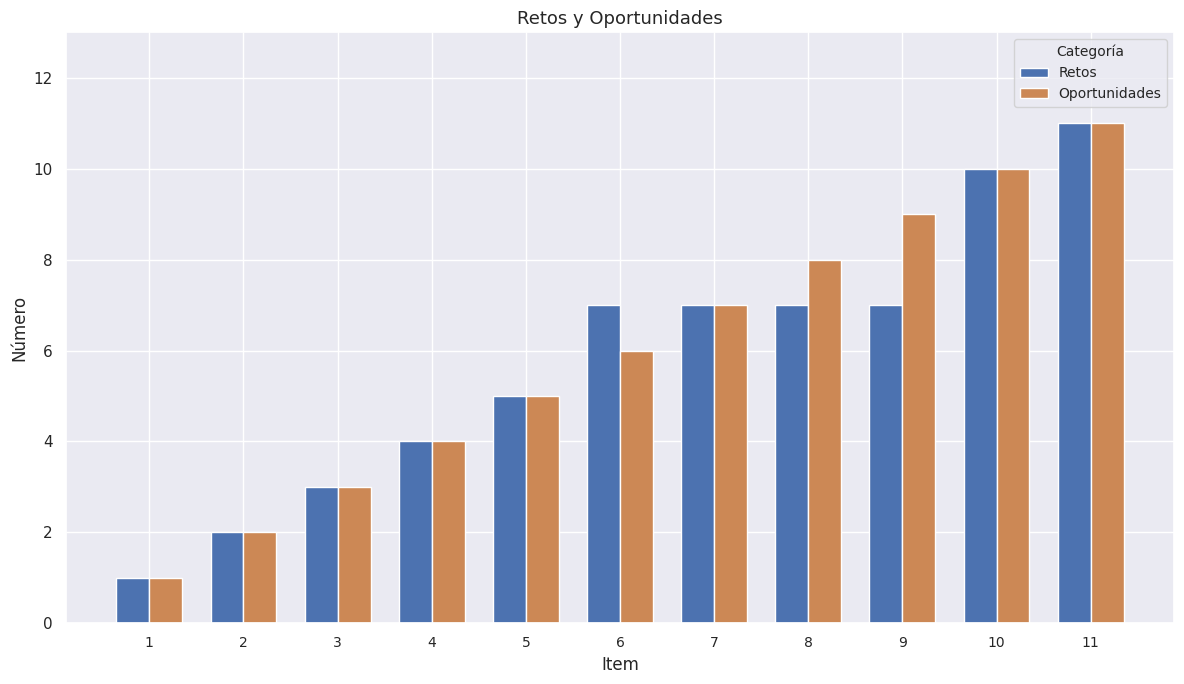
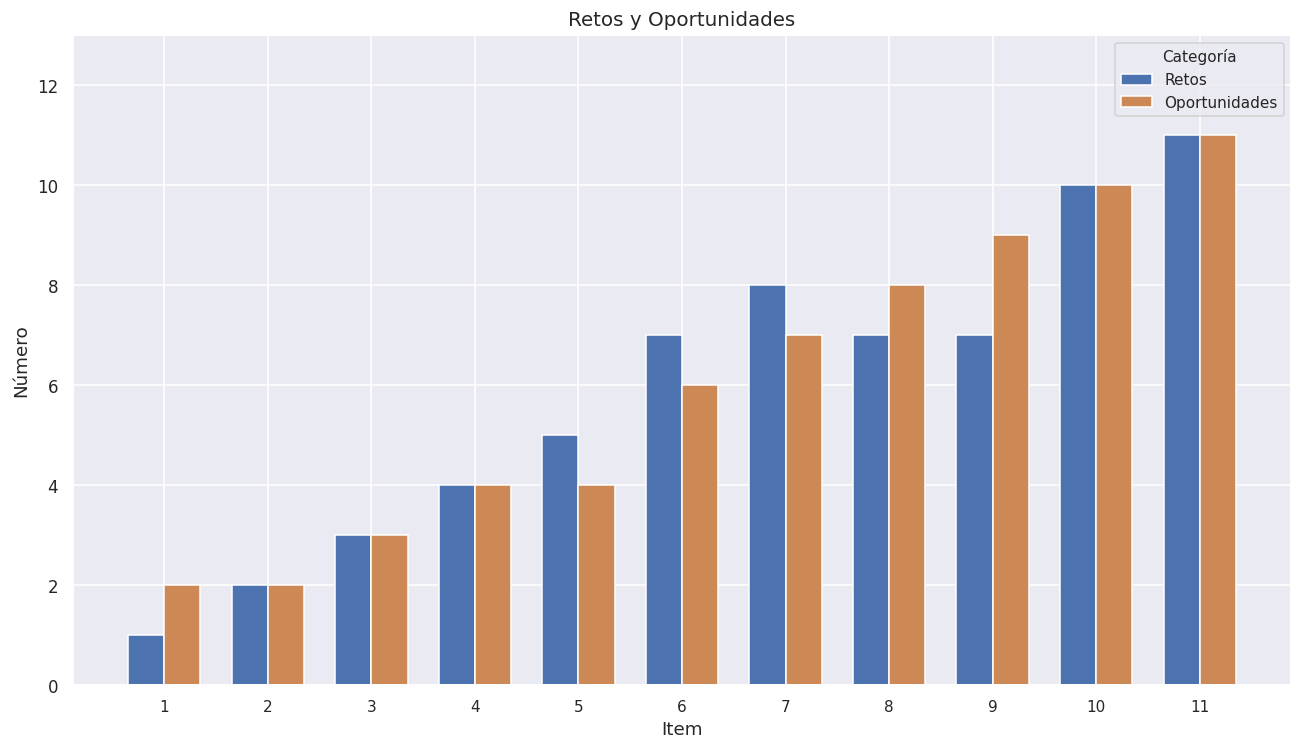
  {
    "Retos": {
      "1": 1,
      "2": 2,
      "3": 3,
      "4": 4,
      "5": 5,
      "6": 7,
-     "7": 7,
+     "7": 8,
      "8": 7,
      "9": 7,
      "10": 10,
      "11": 11
    },
    "Oportunidades": {
-     "1": 1,
+     "1": 2,
      "2": 2,
      "3": 3,
      "4": 4,
-     "5": 5,
+     "5": 4,
      "6": 6,
      "7": 7,
      "8": 8,
      "9": 9,
      "10": 10,
      "11": 11
    }
  }
